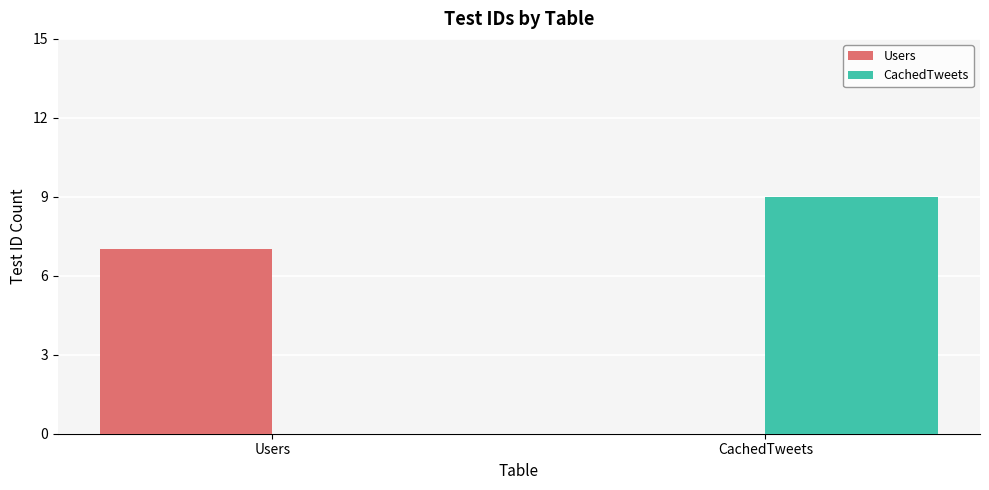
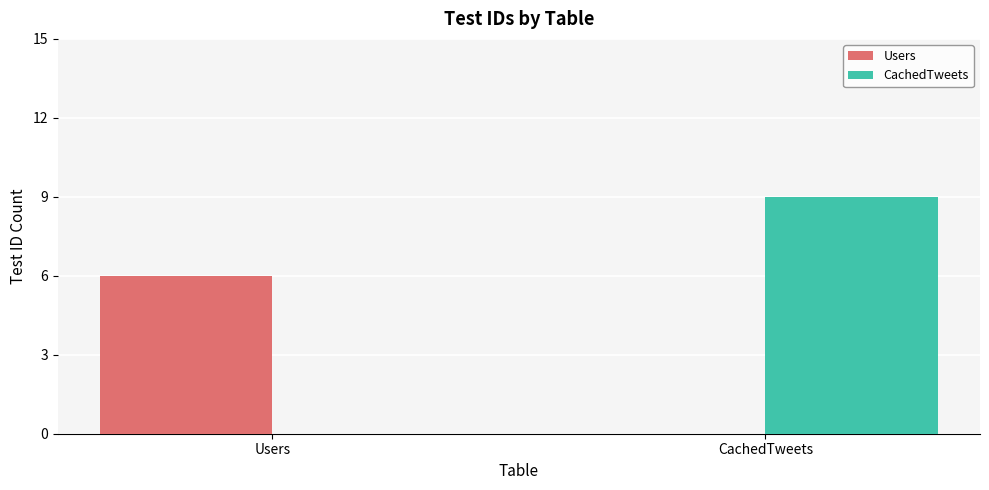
  {
    "Users": {
-     "Users": 7,
+     "Users": 6,
      "CachedTweets": 0
    },
    "CachedTweets": {
      "Users": 0,
      "CachedTweets": 9
    }
  }
